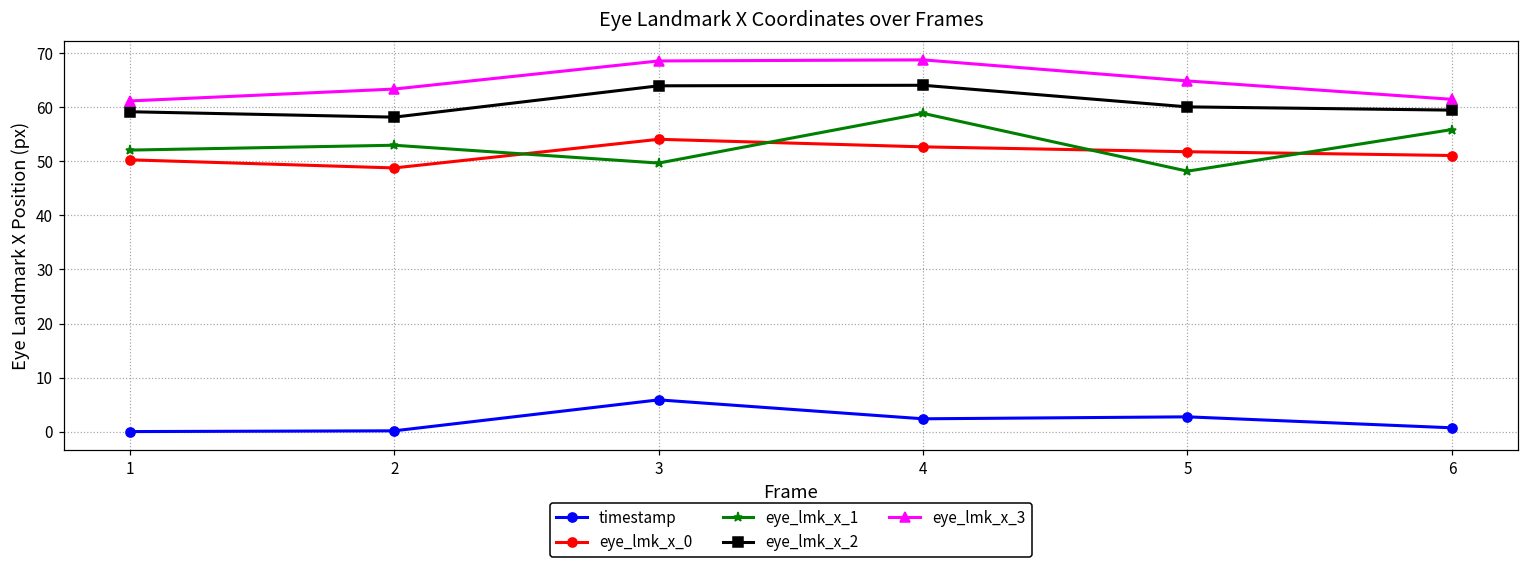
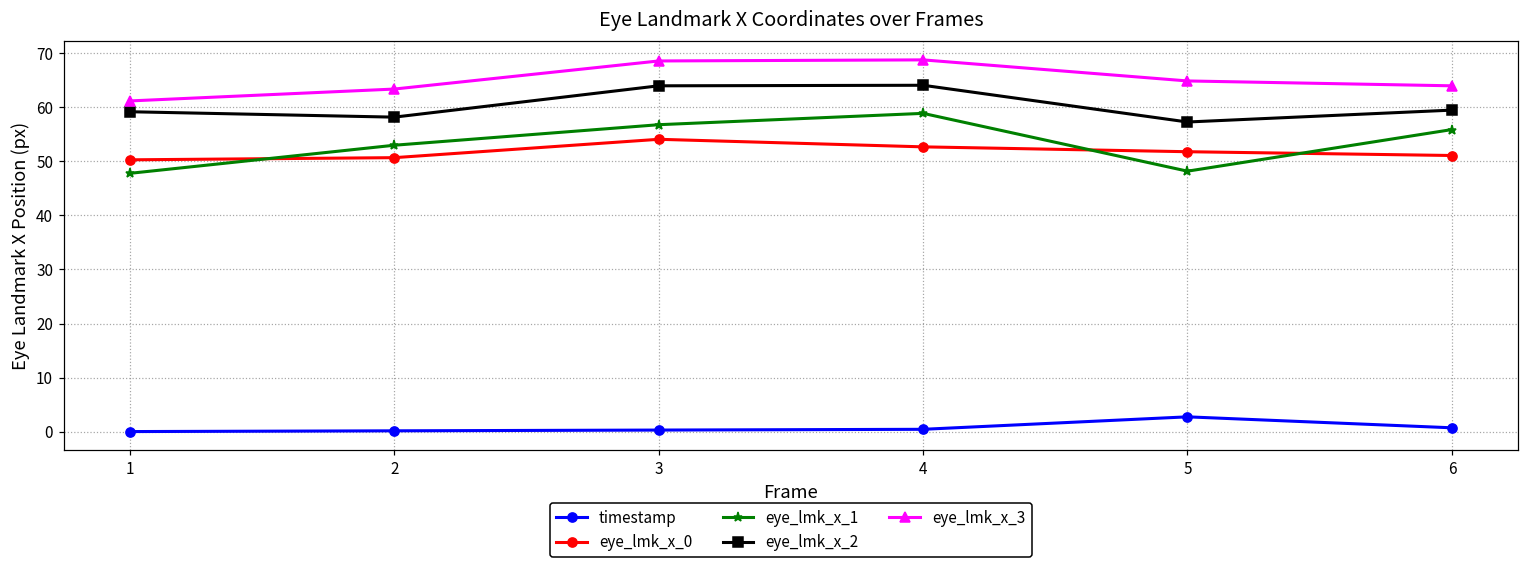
  {
    "timestamp": {
      "1": 0,
      "2": 0,
-     "3": 6,
-     "4": 2,
+     "3": 0,
+     "4": 0,
      "5": 3,
      "6": 1
    },
    "eye_lmk_x_0": {
      "1": 50,
-     "2": 49,
+     "2": 51,
      "3": 54,
      "4": 53,
      "5": 52,
      "6": 51
    },
    "eye_lmk_x_1": {
-     "1": 52,
+     "1": 48,
      "2": 53,
-     "3": 50,
+     "3": 57,
      "4": 59,
      "5": 48,
      "6": 56
    },
    "eye_lmk_x_2": {
      "1": 59,
      "2": 58,
      "3": 64,
      "4": 64,
-     "5": 60,
+     "5": 57,
      "6": 60
    },
    "eye_lmk_x_3": {
      "1": 61,
      "2": 63,
      "3": 69,
      "4": 69,
      "5": 65,
-     "6": 62
+     "6": 64
    }
  }
